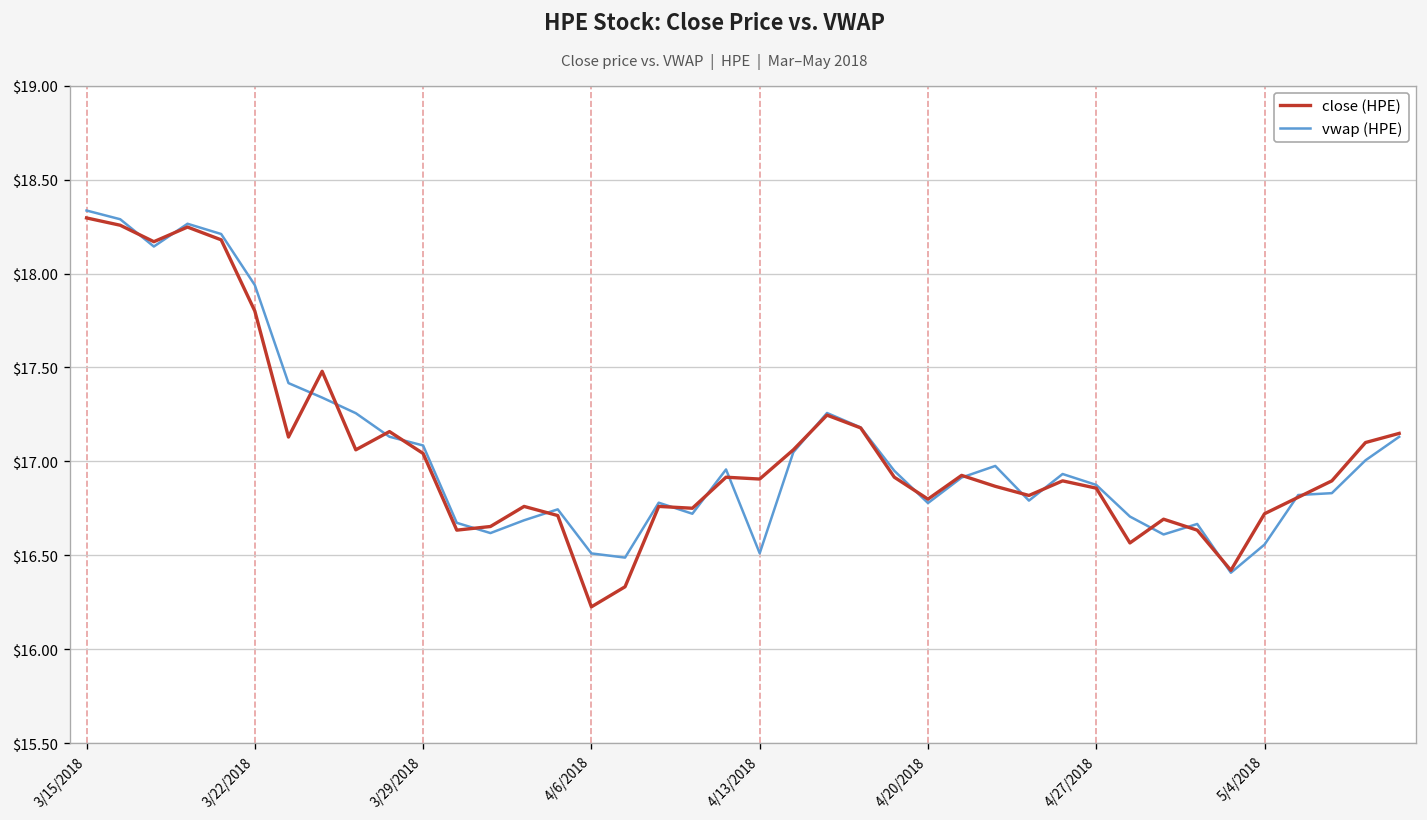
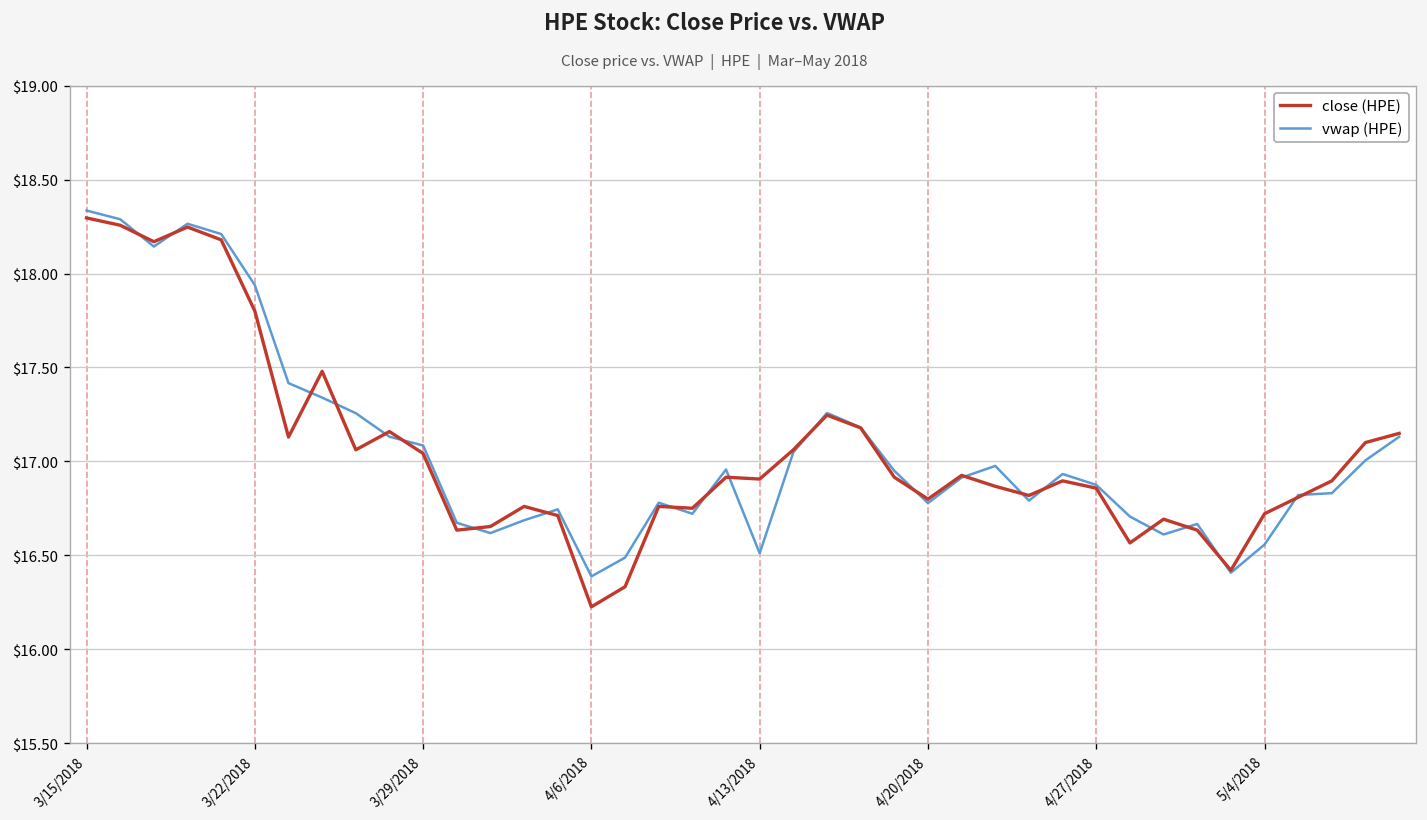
  {
    "close (HPE)": {
      "3/15/2018": "$18.30",
      "3/22/2018": "$17.80",
      "3/29/2018": "$17.04",
      "4/6/2018": "$16.23",
      "4/13/2018": "$16.91",
      "4/20/2018": "$16.80",
      "4/27/2018": "$16.86",
      "5/4/2018": "$16.72"
    },
    "vwap (HPE)": {
      "3/15/2018": "$18.34",
      "3/22/2018": "$17.94",
      "3/29/2018": "$17.08",
-     "4/6/2018": "$16.51",
+     "4/6/2018": "$16.39",
      "4/13/2018": "$16.51",
      "4/20/2018": "$16.78",
      "4/27/2018": "$16.88",
      "5/4/2018": "$16.56"
    }
  }
